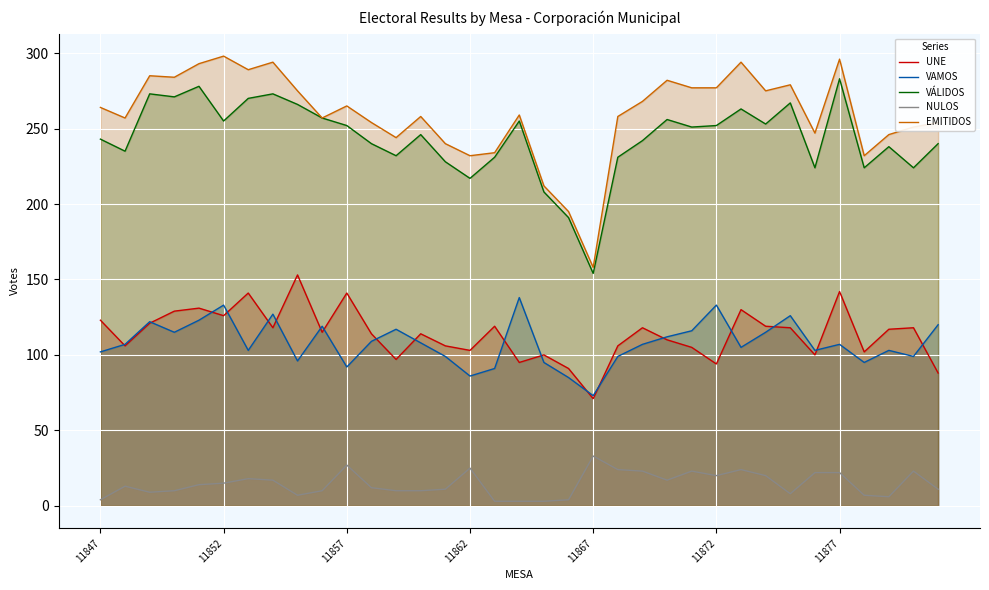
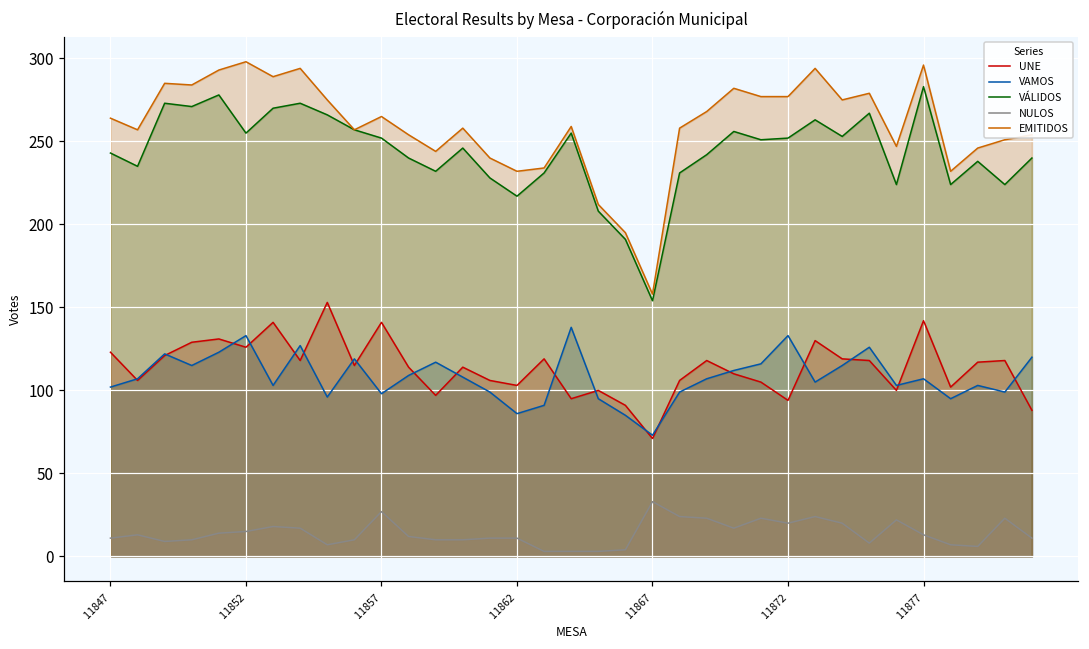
  {
    "UNE": {
      "11847": 123,
      "11852": 126,
      "11857": 141,
      "11862": 103,
      "11867": 71,
      "11872": 94,
      "11877": 142
    },
    "VAMOS": {
      "11847": 102,
      "11852": 133,
-     "11857": 92,
+     "11857": 98,
      "11862": 86,
      "11867": 73,
      "11872": 133,
      "11877": 107
    },
    "VÁLIDOS": {
      "11847": 243,
      "11852": 255,
      "11857": 252,
      "11862": 217,
      "11867": 154,
      "11872": 252,
      "11877": 283
    },
    "NULOS": {
-     "11847": 4,
+     "11847": 11,
      "11852": 15,
      "11857": 27,
-     "11862": 25,
+     "11862": 11,
      "11867": 33,
      "11872": 20,
-     "11877": 22
+     "11877": 13
    },
    "EMITIDOS": {
      "11847": 264,
      "11852": 298,
      "11857": 265,
      "11862": 232,
      "11867": 158,
      "11872": 277,
      "11877": 296
    }
  }
